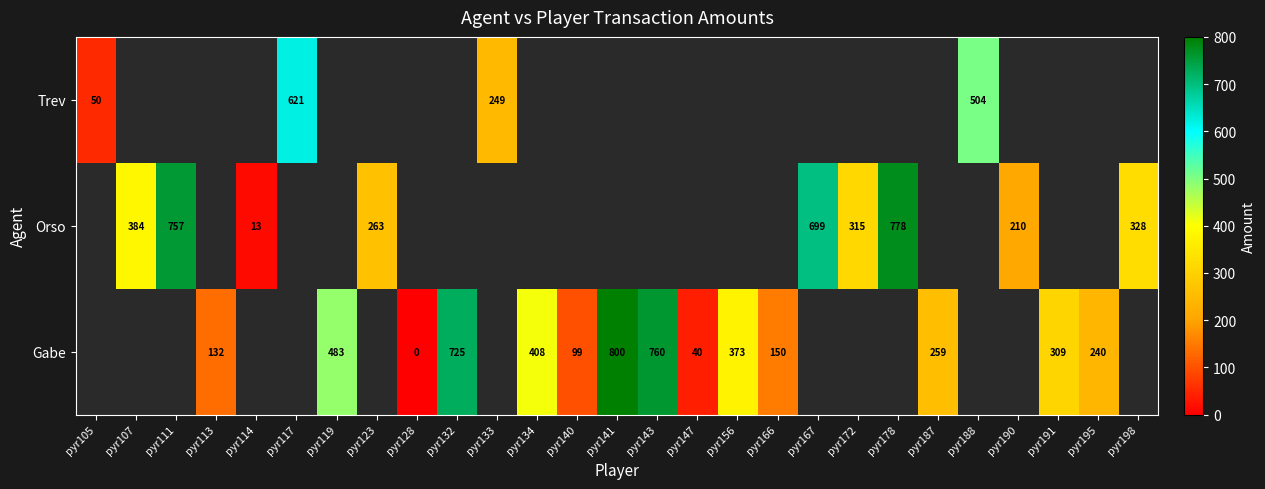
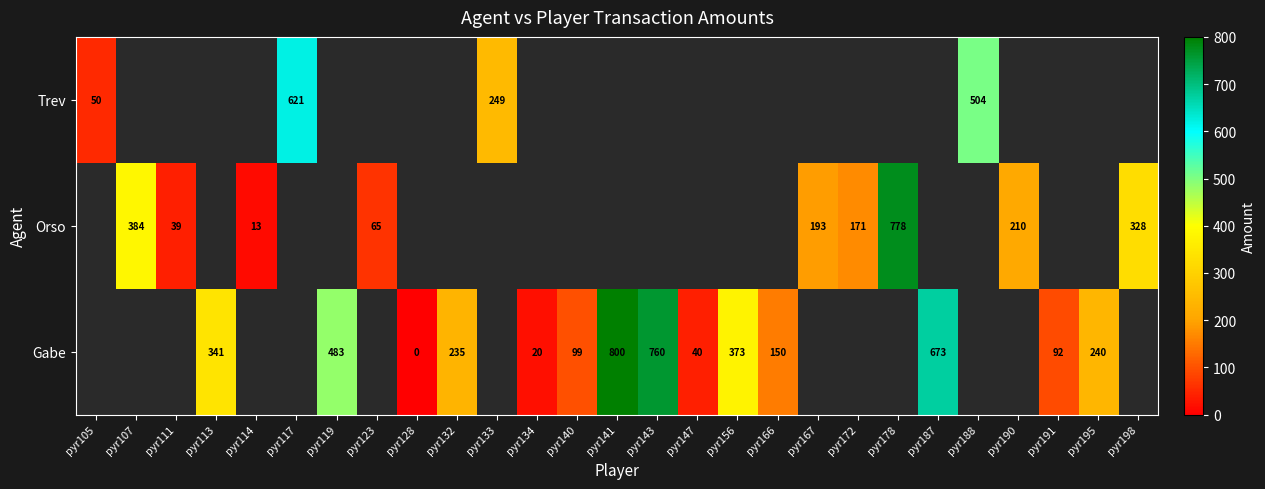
  {
    "Trev": {
      "pyr105": 50,
      "pyr117": 621,
      "pyr133": 249,
      "pyr188": 504
    },
    "Orso": {
      "pyr107": 384,
-     "pyr111": 757,
+     "pyr111": 39,
      "pyr114": 13,
-     "pyr123": 263,
-     "pyr167": 699,
-     "pyr172": 315,
+     "pyr123": 65,
+     "pyr167": 193,
+     "pyr172": 171,
      "pyr178": 778,
      "pyr190": 210,
      "pyr198": 328
    },
    "Gabe": {
-     "pyr113": 132,
+     "pyr113": 341,
      "pyr119": 483,
      "pyr128": 0,
-     "pyr132": 725,
-     "pyr134": 408,
+     "pyr132": 235,
+     "pyr134": 20,
      "pyr140": 99,
      "pyr141": 800,
      "pyr143": 760,
      "pyr147": 40,
      "pyr156": 373,
      "pyr166": 150,
-     "pyr187": 259,
-     "pyr191": 309,
+     "pyr187": 673,
+     "pyr191": 92,
      "pyr195": 240
    }
  }
